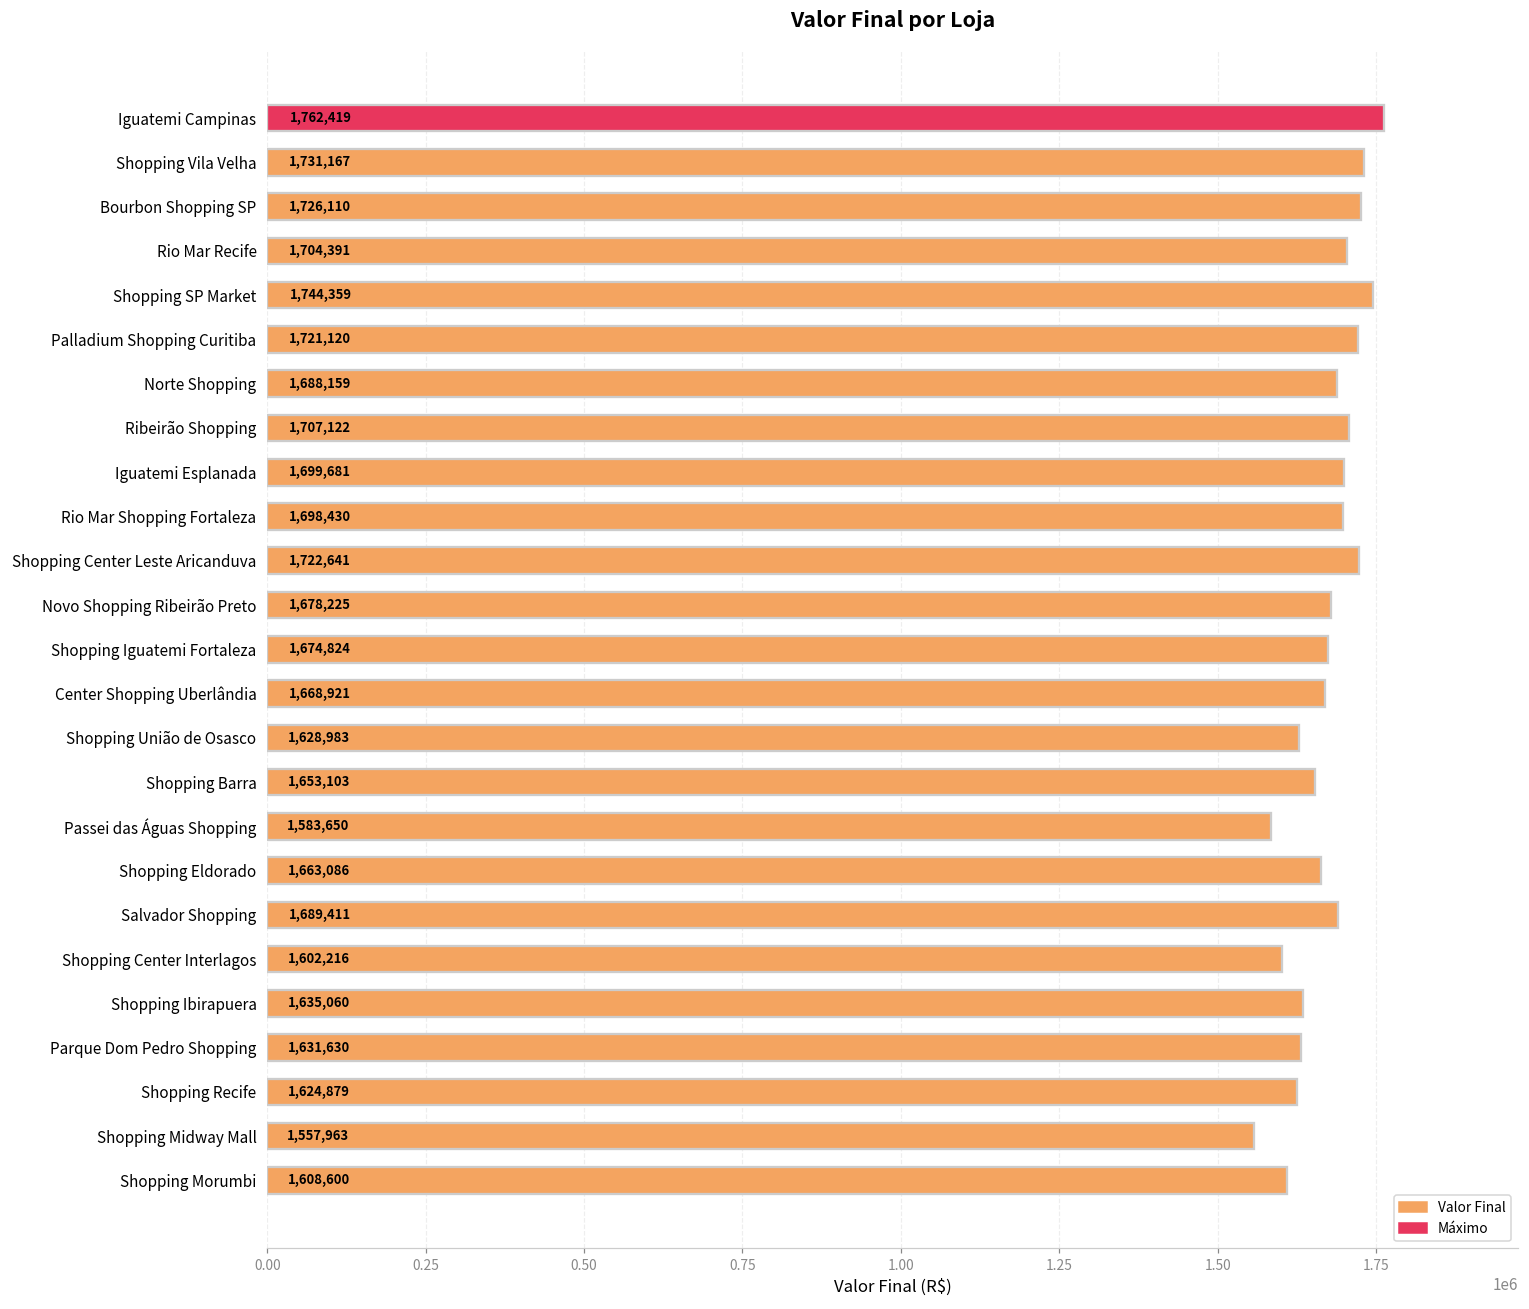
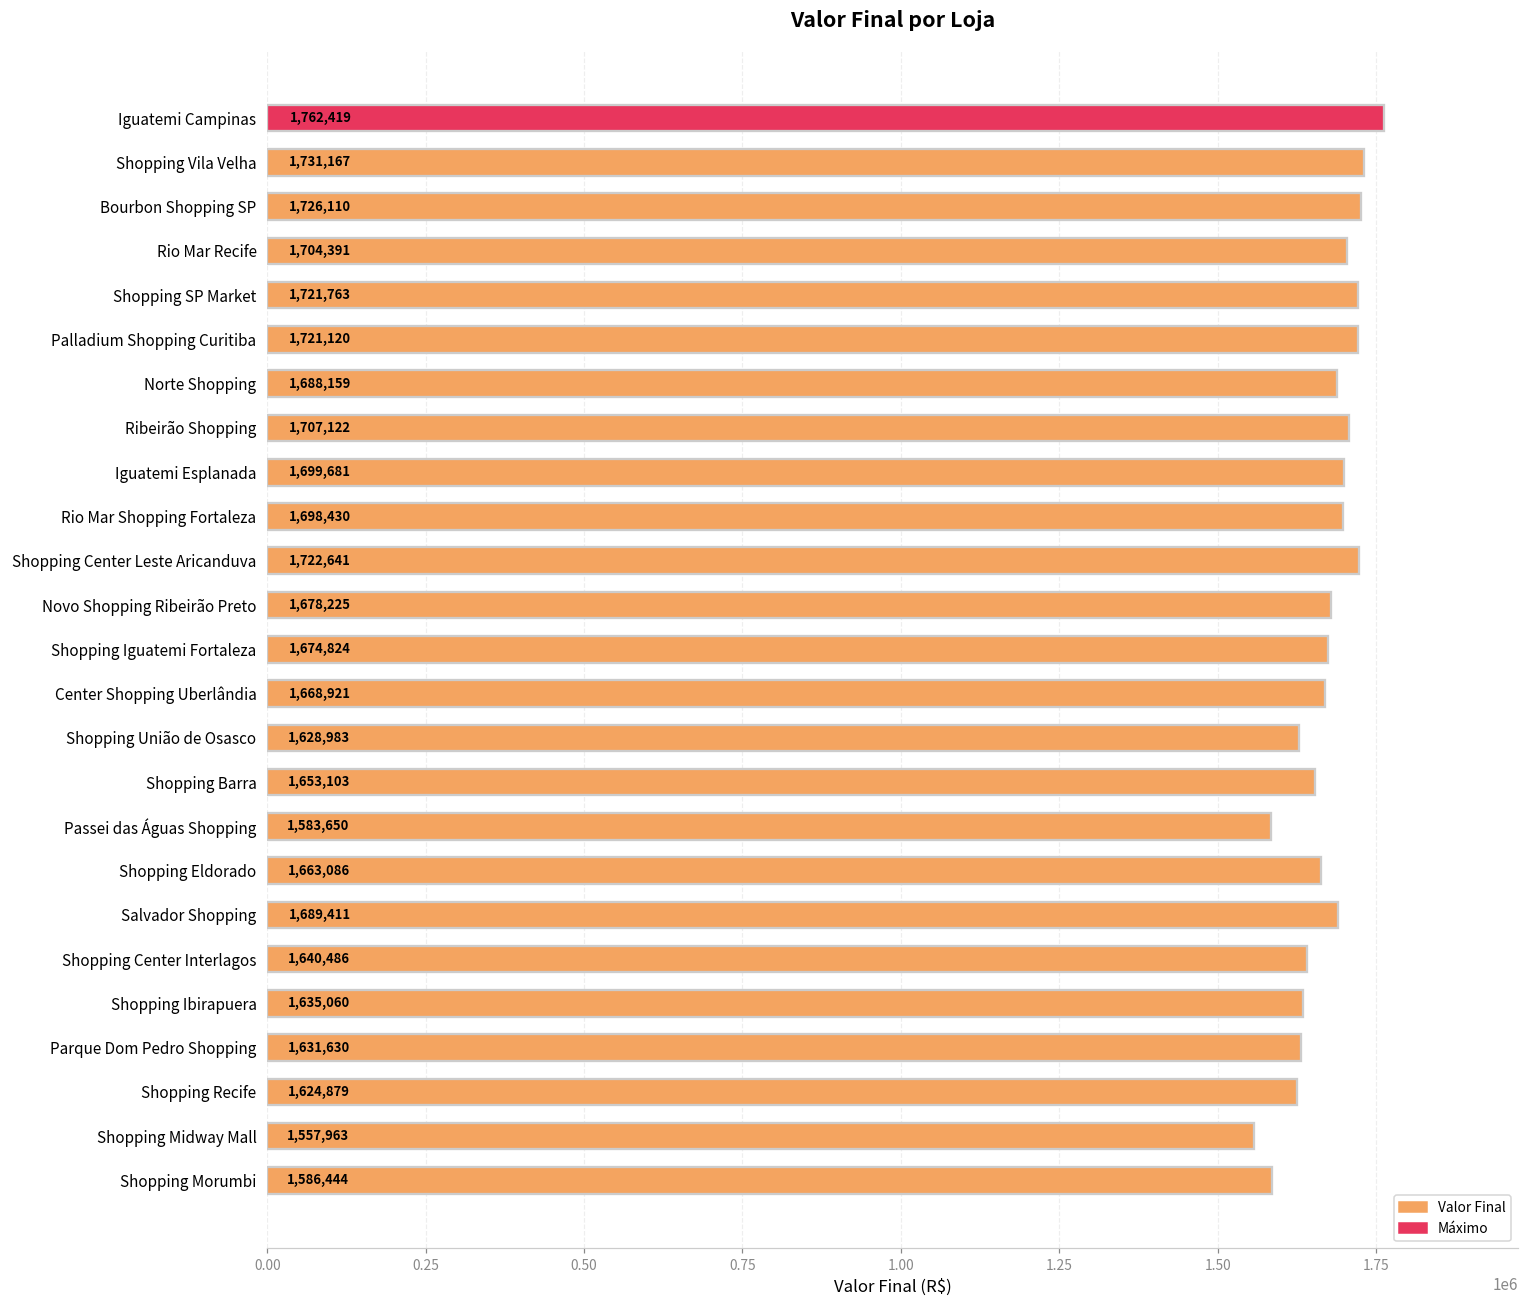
  {
    "Iguatemi Campinas": "1,762,419",
    "Shopping Vila Velha": "1,731,167",
    "Bourbon Shopping SP": "1,726,110",
    "Rio Mar Recife": "1,704,391",
-   "Shopping SP Market": "1,744,359",
+   "Shopping SP Market": "1,721,763",
    "Palladium Shopping Curitiba": "1,721,120",
    "Norte Shopping": "1,688,159",
    "Ribeirão Shopping": "1,707,122",
    "Iguatemi Esplanada": "1,699,681",
    "Rio Mar Shopping Fortaleza": "1,698,430",
    "Shopping Center Leste Aricanduva": "1,722,641",
    "Novo Shopping Ribeirão Preto": "1,678,225",
    "Shopping Iguatemi Fortaleza": "1,674,824",
    "Center Shopping Uberlândia": "1,668,921",
    "Shopping União de Osasco": "1,628,983",
    "Shopping Barra": "1,653,103",
    "Passei das Águas Shopping": "1,583,650",
    "Shopping Eldorado": "1,663,086",
    "Salvador Shopping": "1,689,411",
-   "Shopping Center Interlagos": "1,602,216",
+   "Shopping Center Interlagos": "1,640,486",
    "Shopping Ibirapuera": "1,635,060",
    "Parque Dom Pedro Shopping": "1,631,630",
    "Shopping Recife": "1,624,879",
    "Shopping Midway Mall": "1,557,963",
-   "Shopping Morumbi": "1,608,600"
+   "Shopping Morumbi": "1,586,444"
  }
